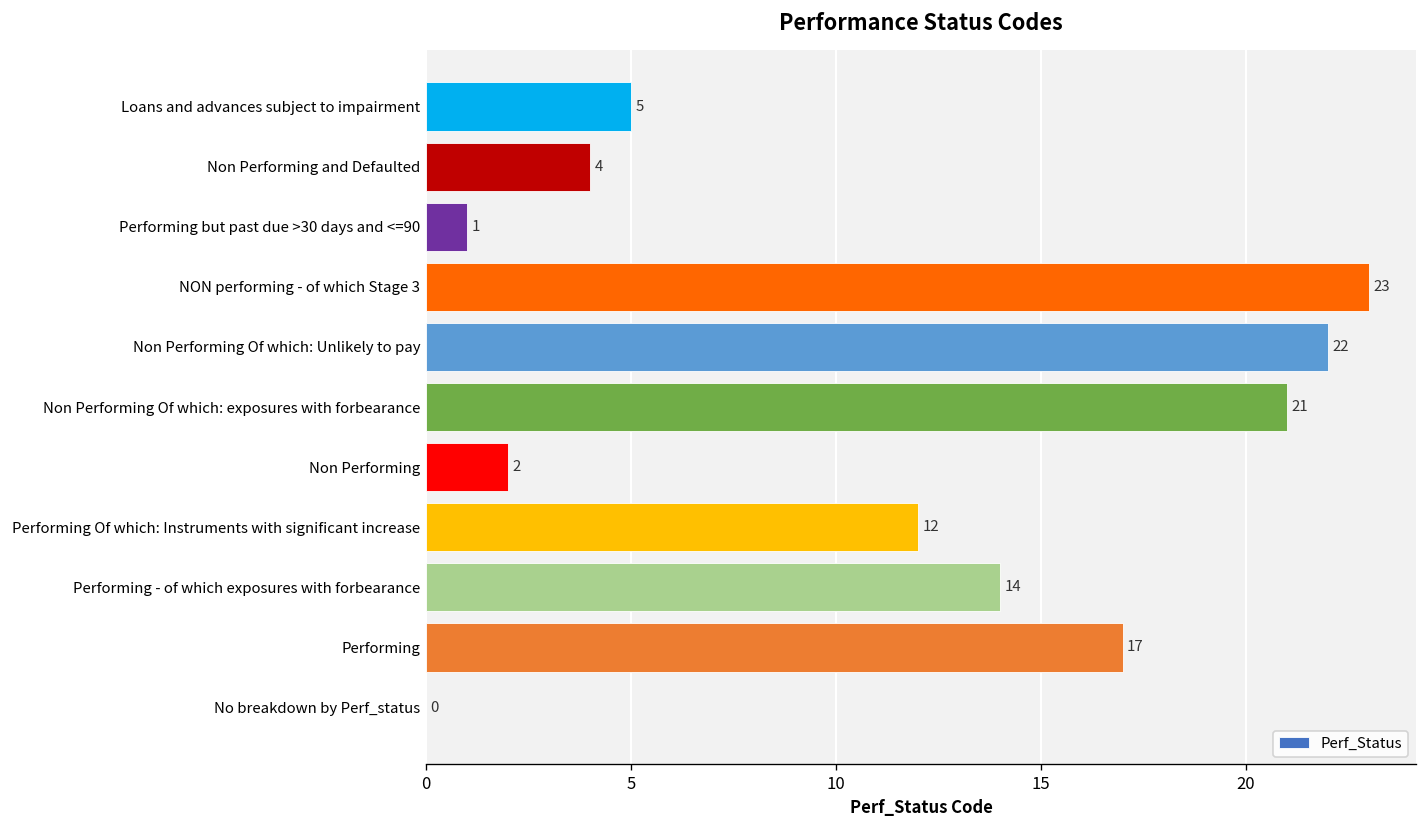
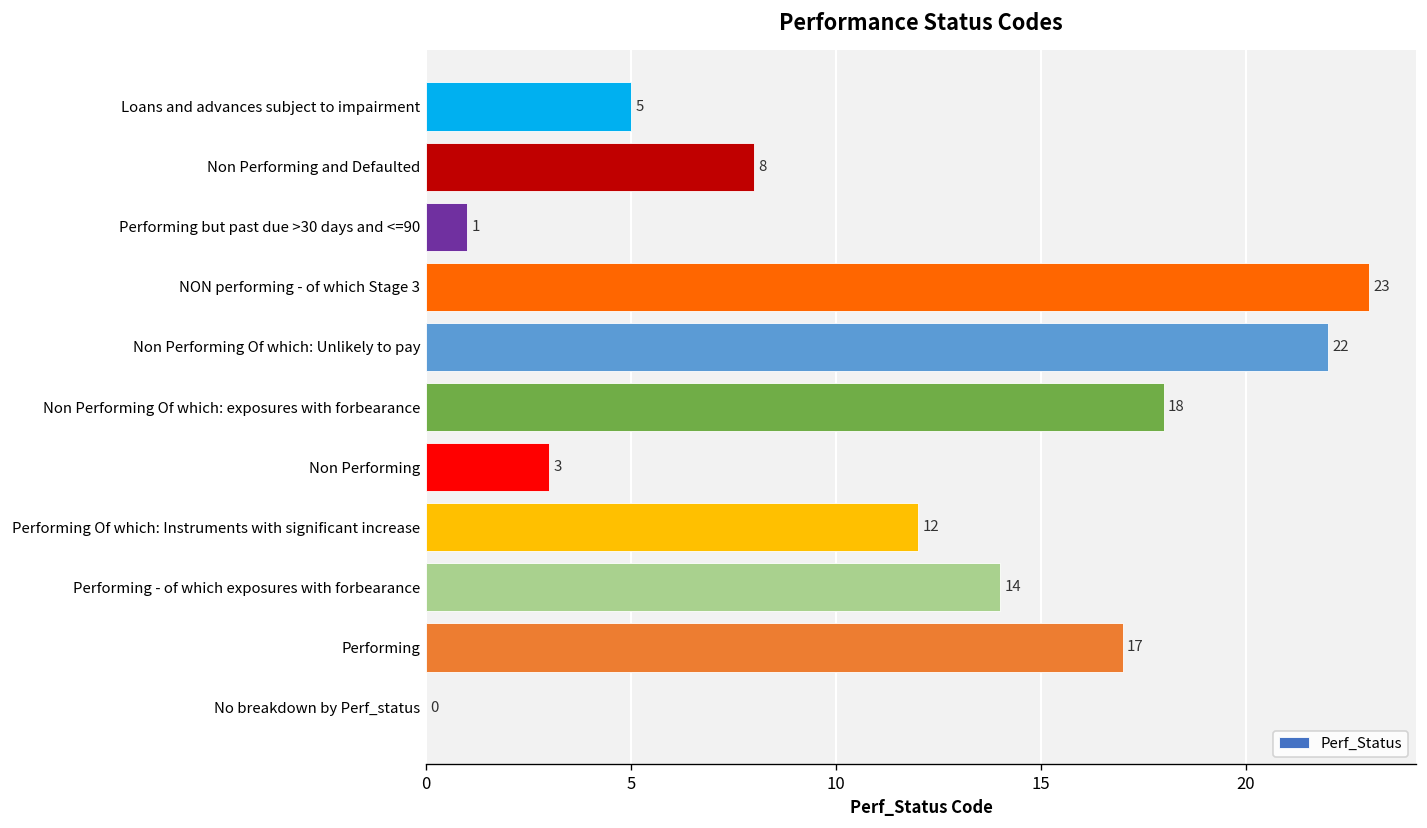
  {
    "Loans and advances subject to impairment": 5,
-   "Non Performing and Defaulted": 4,
+   "Non Performing and Defaulted": 8,
    "Performing but past due >30 days and <=90": 1,
    "NON performing - of which Stage 3": 23,
    "Non Performing Of which: Unlikely to pay": 22,
-   "Non Performing Of which: exposures with forbearance": 21,
-   "Non Performing": 2,
+   "Non Performing Of which: exposures with forbearance": 18,
+   "Non Performing": 3,
    "Performing Of which: Instruments with significant increase": 12,
    "Performing - of which exposures with forbearance": 14,
    "Performing": 17,
    "No breakdown by Perf_status": 0
  }
